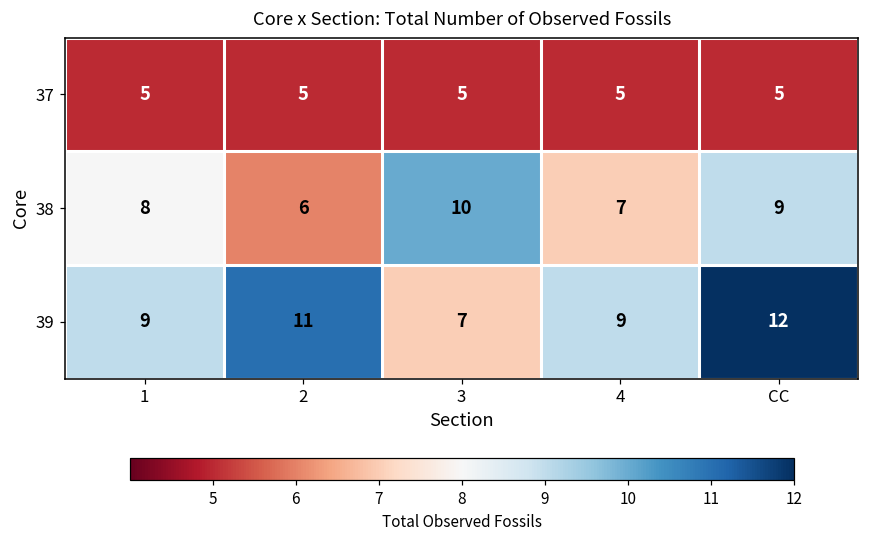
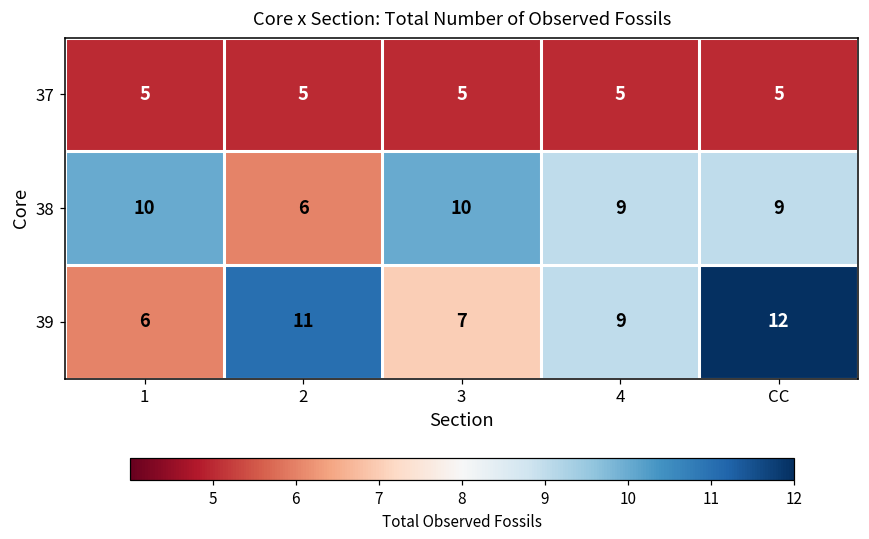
  {
    "37": {
      "1": 5,
      "2": 5,
      "3": 5,
      "4": 5,
      "CC": 5
    },
    "38": {
-     "1": 8,
+     "1": 10,
      "2": 6,
      "3": 10,
-     "4": 7,
+     "4": 9,
      "CC": 9
    },
    "39": {
-     "1": 9,
+     "1": 6,
      "2": 11,
      "3": 7,
      "4": 9,
      "CC": 12
    }
  }
